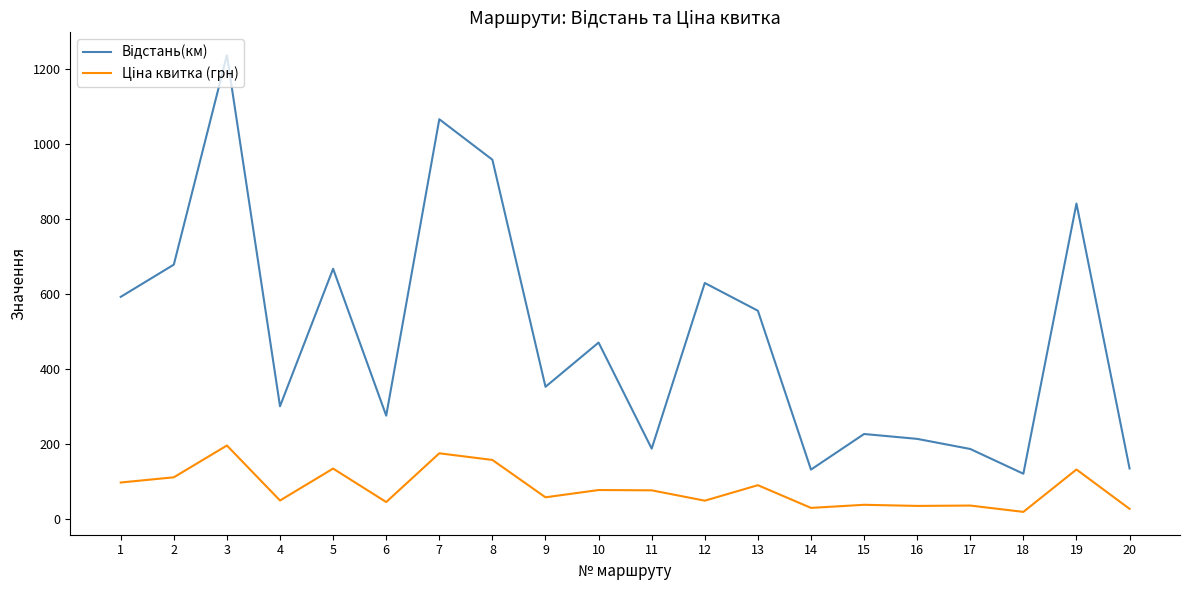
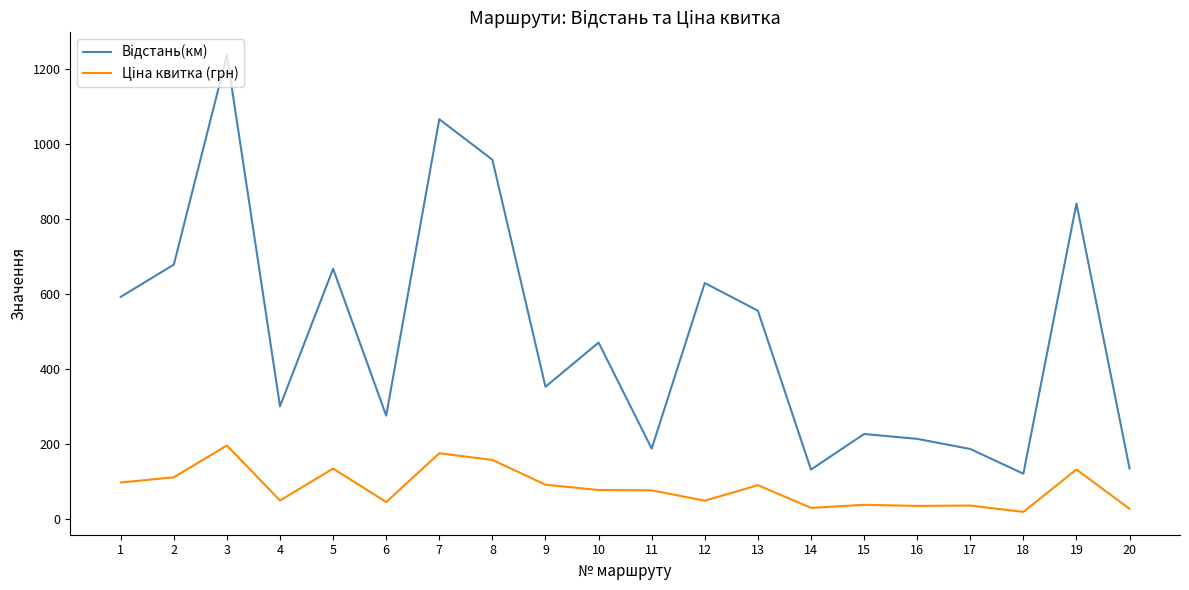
  {
    "Відстань(км)": {
      "1": 590,
      "2": 680,
      "4": 300,
      "5": 670,
      "6": 280,
      "7": 1070,
      "8": 960,
      "9": 350,
      "10": 470,
      "11": 190,
      "12": 630,
      "13": 560,
      "14": 130,
      "15": 230,
      "16": 210,
      "17": 190,
      "18": 120,
      "19": 840,
      "20": 140
    },
    "Ціна квитка (грн)": {
      "1": 100,
      "2": 110,
      "3": 200,
      "4": 50,
      "5": 130,
      "6": 50,
      "7": 180,
      "8": 160,
-     "9": 60,
+     "9": 90,
      "10": 80,
      "11": 80,
      "12": 50,
      "13": 90,
      "14": 30,
      "15": 40,
      "16": 40,
      "17": 40,
      "18": 20,
      "19": 130,
      "20": 30
    }
  }
